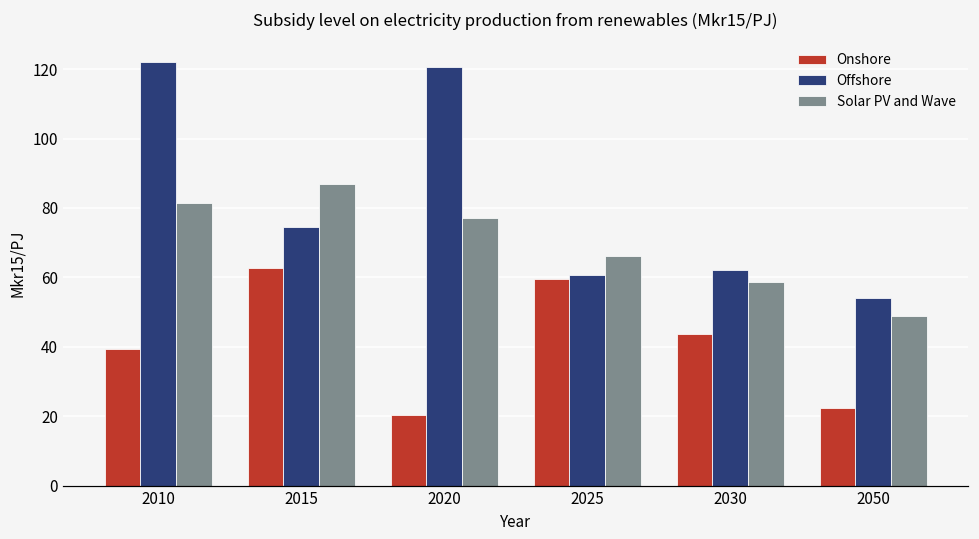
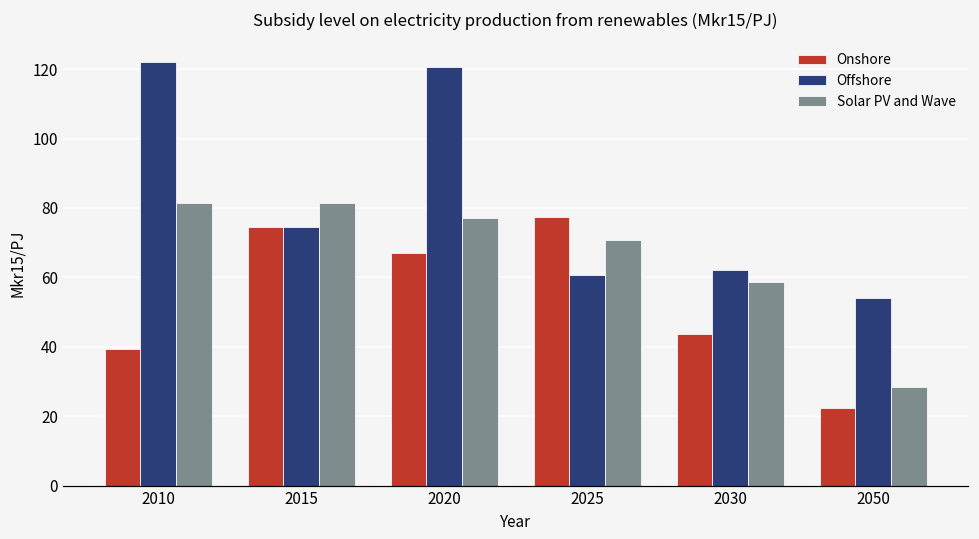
  {
    "Onshore": {
      "2010": 39,
-     "2015": 63,
-     "2020": 20,
-     "2025": 60,
+     "2015": 74,
+     "2020": 67,
+     "2025": 77,
      "2030": 44,
      "2050": 22
    },
    "Offshore": {
      "2010": 122,
      "2015": 74,
      "2020": 121,
      "2025": 61,
      "2030": 62,
      "2050": 54
    },
    "Solar PV and Wave": {
      "2010": 81,
-     "2015": 87,
+     "2015": 81,
      "2020": 77,
-     "2025": 66,
+     "2025": 71,
      "2030": 59,
-     "2050": 49
+     "2050": 28
    }
  }
